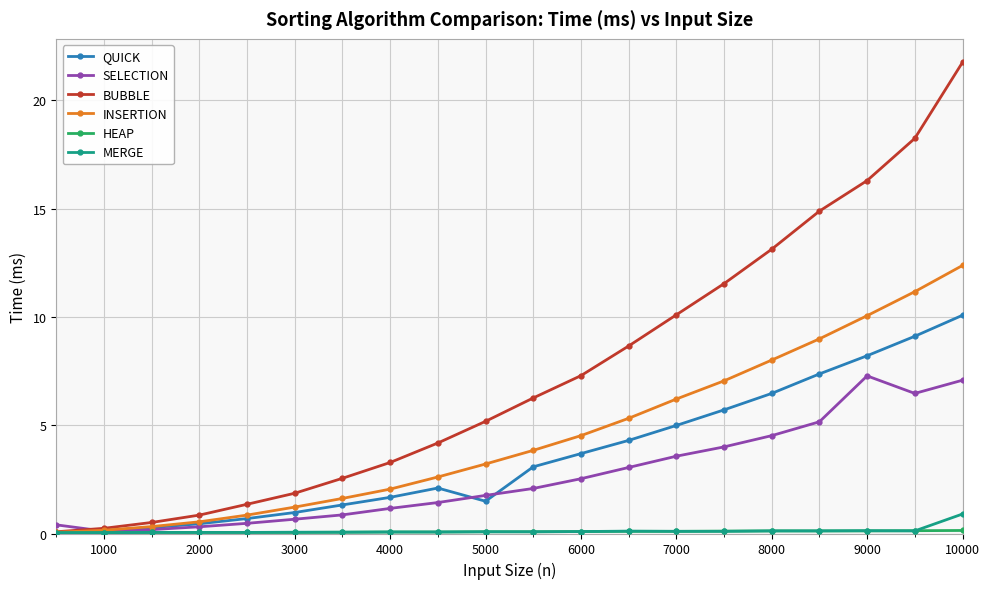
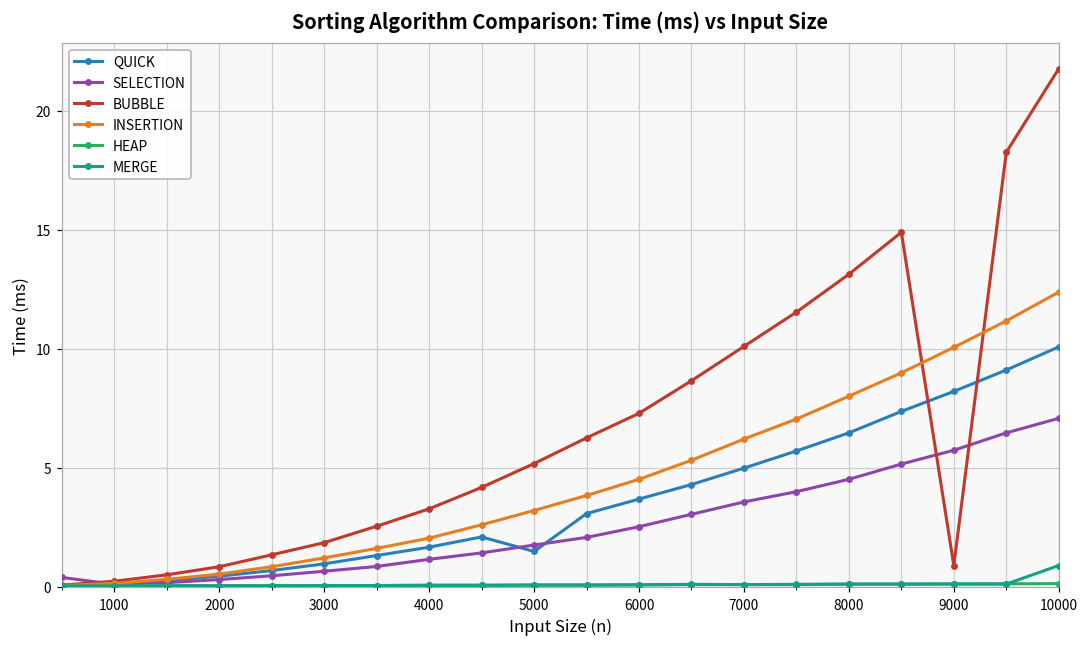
  {
    "QUICK": {
      "3000": 1.0,
      "4000": 1.7,
      "5000": 1.5,
      "6000": 3.7,
      "7000": 5.0,
      "8000": 6.5,
      "9000": 8.2,
      "10000": 10.1
    },
    "SELECTION": {
      "2000": 0.3,
      "3000": 0.7,
      "4000": 1.2,
      "5000": 1.8,
      "6000": 2.5,
      "7000": 3.6,
      "8000": 4.5,
-     "9000": 7.3,
+     "9000": 5.7,
      "10000": 7.1
    },
    "BUBBLE": {
      "2000": 0.9,
      "3000": 1.9,
      "4000": 3.3,
      "5000": 5.2,
      "6000": 7.3,
      "7000": 10.1,
      "8000": 13.1,
-     "9000": 16.3,
+     "9000": 0.9,
      "10000": 21.8
    },
    "INSERTION": {
      "3000": 1.2,
      "4000": 2.1,
      "5000": 3.2,
      "6000": 4.5,
      "7000": 6.2,
      "8000": 8.0,
      "9000": 10.1,
      "10000": 12.4
    }
  }
